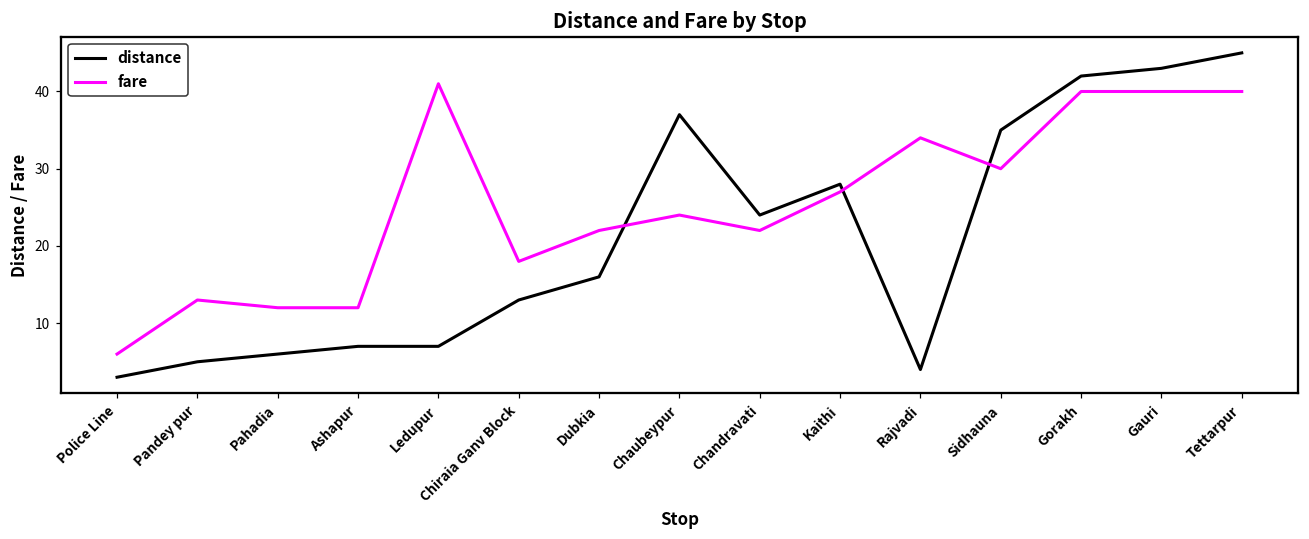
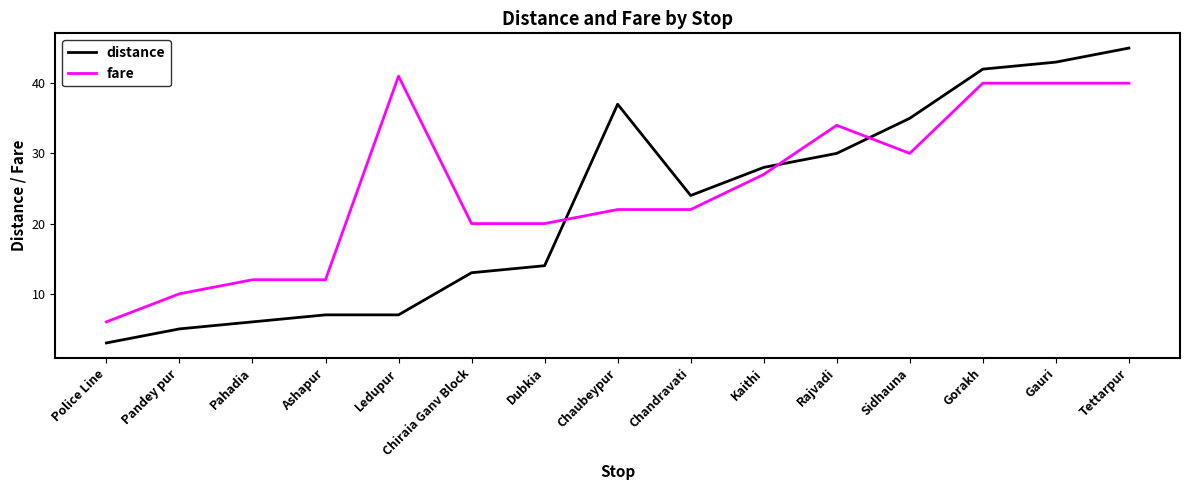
  {
    "distance": {
      "Police Line": 3,
      "Pandey pur": 5,
      "Pahadia": 6,
      "Ashapur": 7,
      "Ledupur": 7,
      "Chiraia Ganv Block": 13,
-     "Dubkia": 16,
+     "Dubkia": 14,
      "Chaubeypur": 37,
      "Chandravati": 24,
      "Kaithi": 28,
-     "Rajvadi": 4,
+     "Rajvadi": 30,
      "Sidhauna": 35,
      "Gorakh": 42,
      "Gauri": 43,
      "Tettarpur": 45
    },
    "fare": {
      "Police Line": 6,
-     "Pandey pur": 13,
+     "Pandey pur": 10,
      "Pahadia": 12,
      "Ashapur": 12,
      "Ledupur": 41,
-     "Chiraia Ganv Block": 18,
-     "Dubkia": 22,
-     "Chaubeypur": 24,
+     "Chiraia Ganv Block": 20,
+     "Dubkia": 20,
+     "Chaubeypur": 22,
      "Chandravati": 22,
      "Kaithi": 27,
      "Rajvadi": 34,
      "Sidhauna": 30,
      "Gorakh": 40,
      "Gauri": 40,
      "Tettarpur": 40
    }
  }
